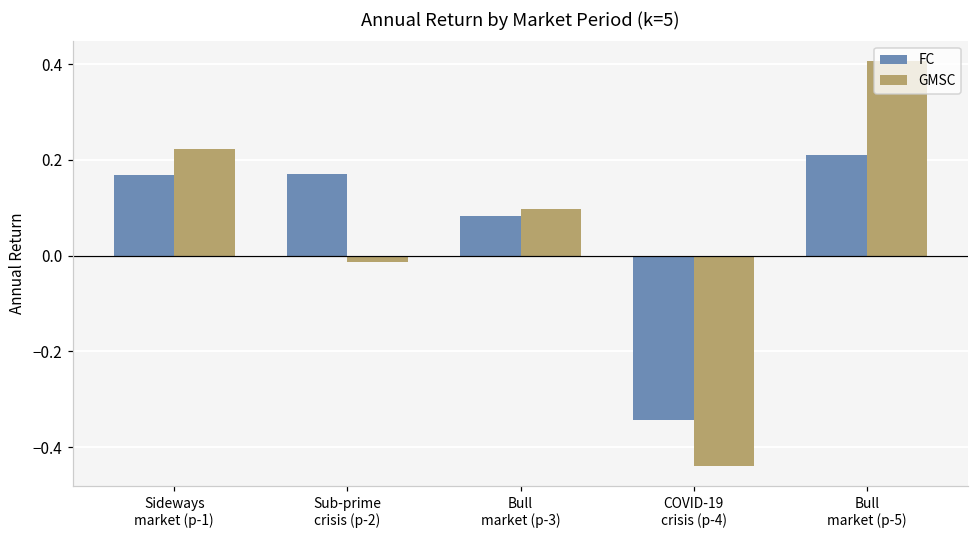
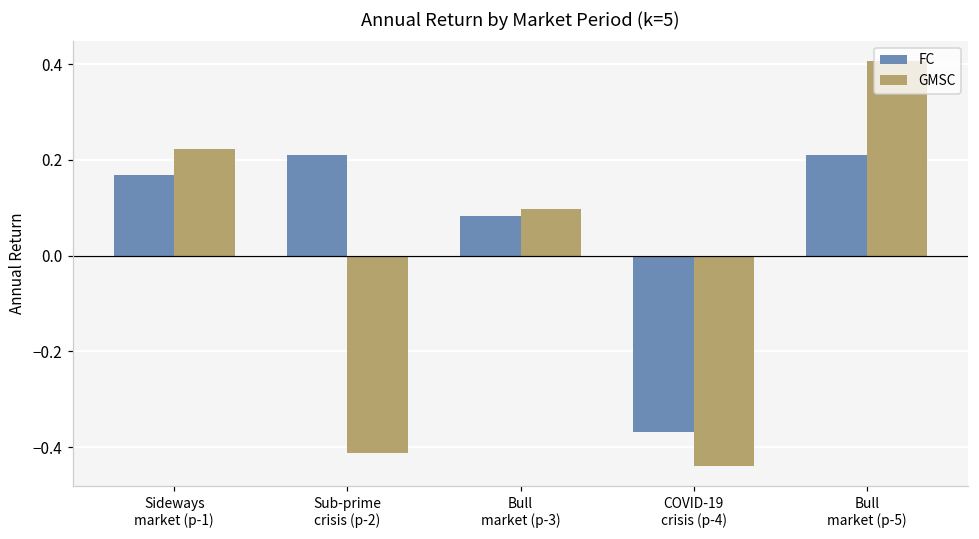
  {
    "FC": {
      "Sideways market (p-1)": 0.17,
-     "Sub-prime crisis (p-2)": 0.17,
+     "Sub-prime crisis (p-2)": 0.21,
      "Bull market (p-3)": 0.08,
-     "COVID-19 crisis (p-4)": -0.34,
+     "COVID-19 crisis (p-4)": -0.37,
      "Bull market (p-5)": 0.21
    },
    "GMSC": {
      "Sideways market (p-1)": 0.22,
-     "Sub-prime crisis (p-2)": -0.01,
+     "Sub-prime crisis (p-2)": -0.41,
      "Bull market (p-3)": 0.10,
      "COVID-19 crisis (p-4)": -0.44
    }
  }
